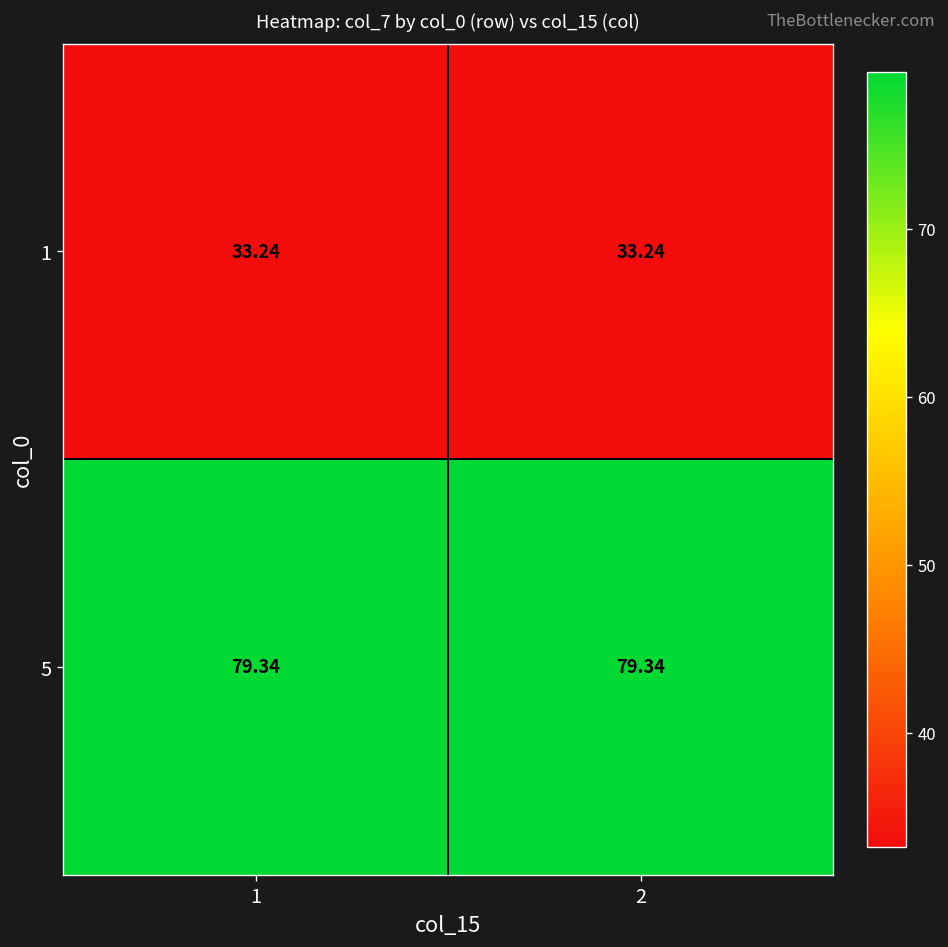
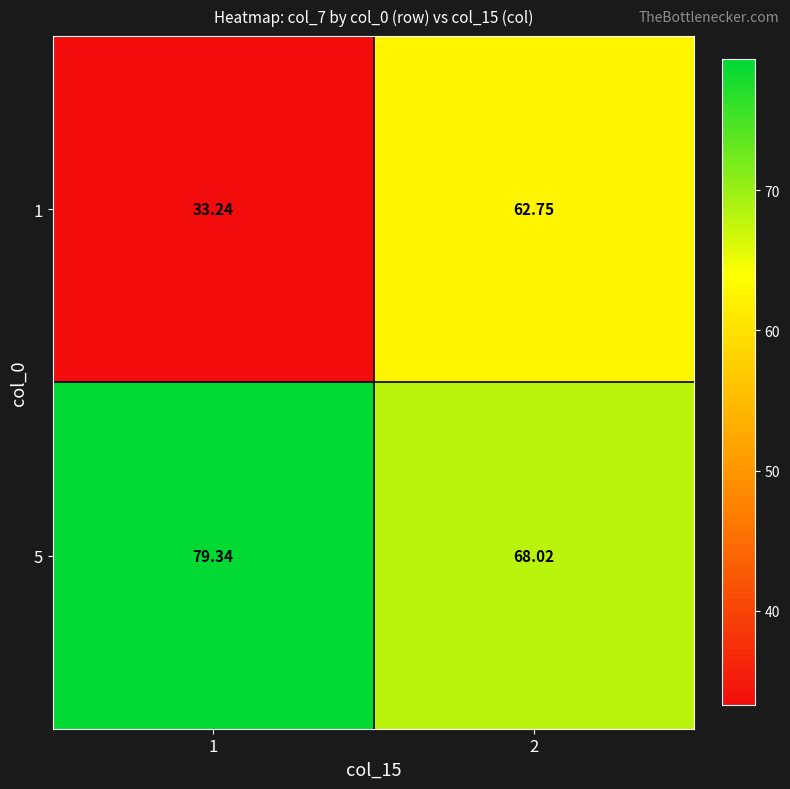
  {
    "1": {
      "1": 33.24,
-     "2": 33.24
+     "2": 62.75
    },
    "5": {
      "1": 79.34,
-     "2": 79.34
+     "2": 68.02
    }
  }
